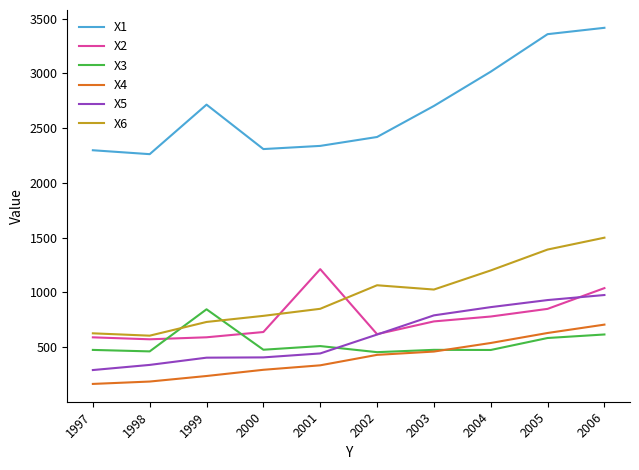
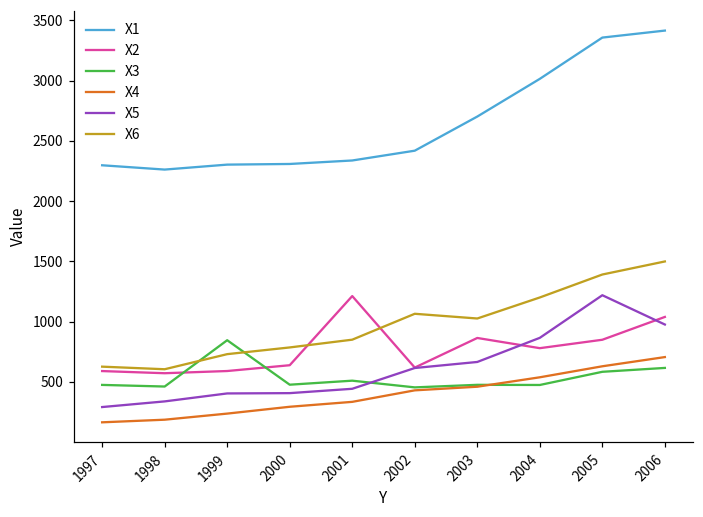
  {
    "X1": {
      "1997": 2300,
      "1998": 2260,
-     "1999": 2710,
+     "1999": 2300,
      "2000": 2310,
      "2001": 2340,
      "2002": 2420,
      "2003": 2700,
      "2004": 3020,
      "2005": 3360,
      "2006": 3420
    },
    "X2": {
      "1997": 590,
      "1998": 570,
      "1999": 590,
      "2000": 640,
      "2001": 1210,
-     "2003": 740,
+     "2003": 860,
      "2004": 780,
      "2005": 850,
      "2006": 1040
    },
    "X3": {
      "1997": 470,
      "1998": 460,
      "1999": 850,
      "2000": 480,
      "2001": 510,
      "2002": 450,
      "2004": 470,
      "2005": 580,
      "2006": 620
    },
    "X5": {
      "1997": 290,
      "1998": 340,
      "1999": 400,
      "2000": 410,
      "2001": 440,
-     "2003": 790,
+     "2003": 670,
      "2004": 870,
-     "2005": 930,
+     "2005": 1220,
      "2006": 980
    }
  }
